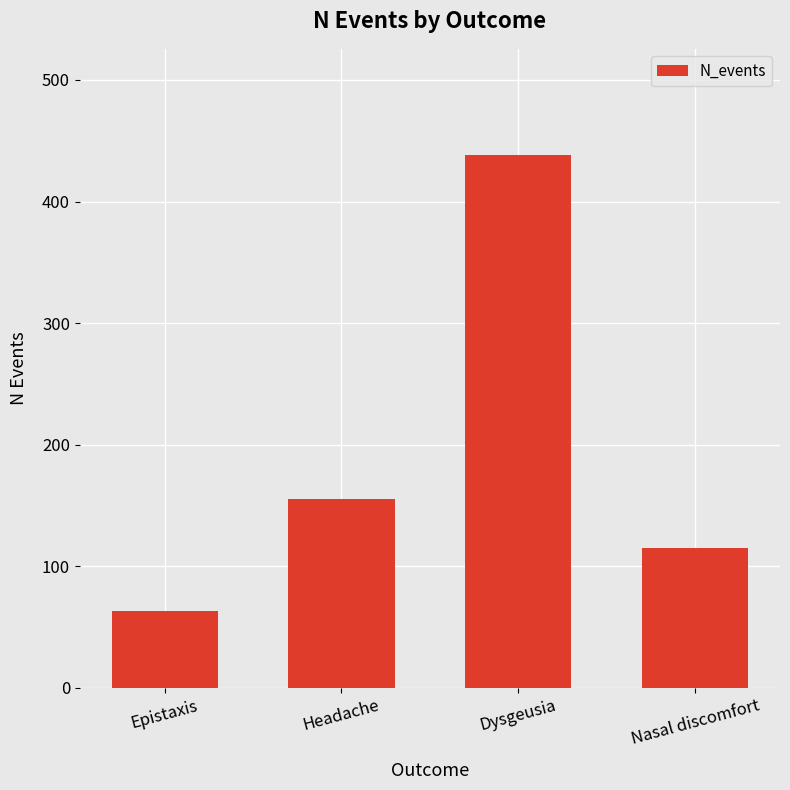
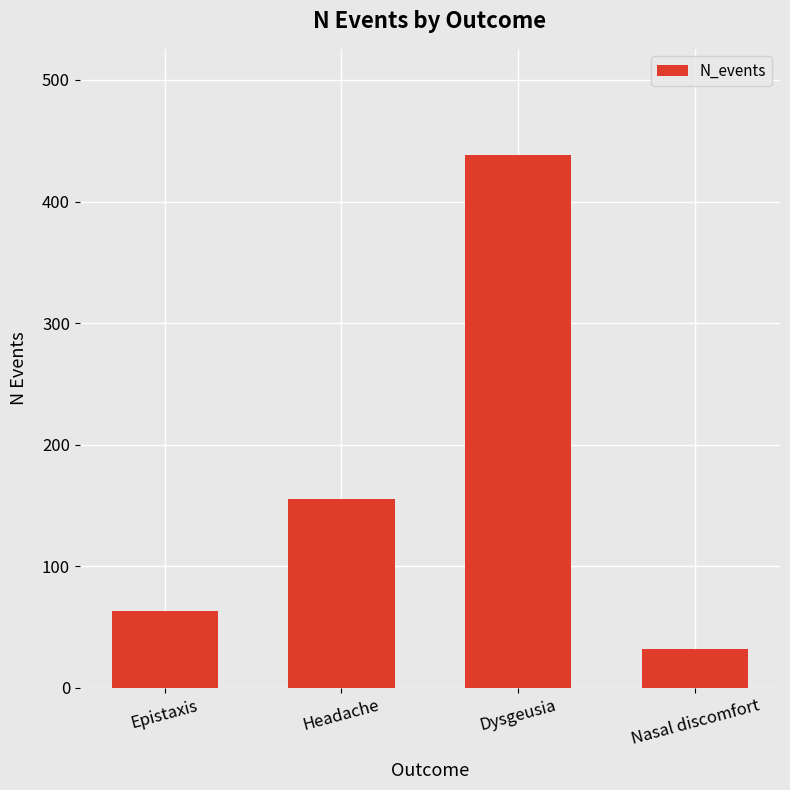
  {
    "Epistaxis": 63,
    "Headache": 155,
    "Dysgeusia": 438,
-   "Nasal discomfort": 115
+   "Nasal discomfort": 32
  }
